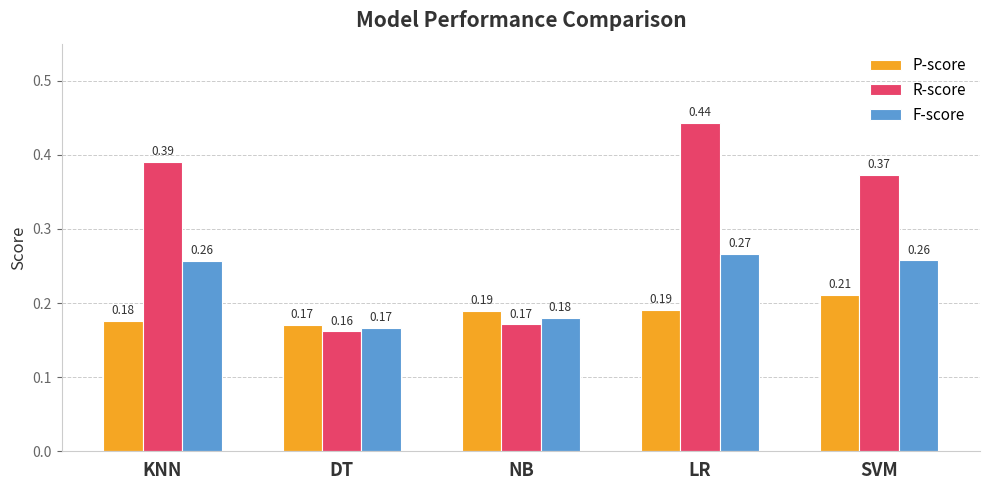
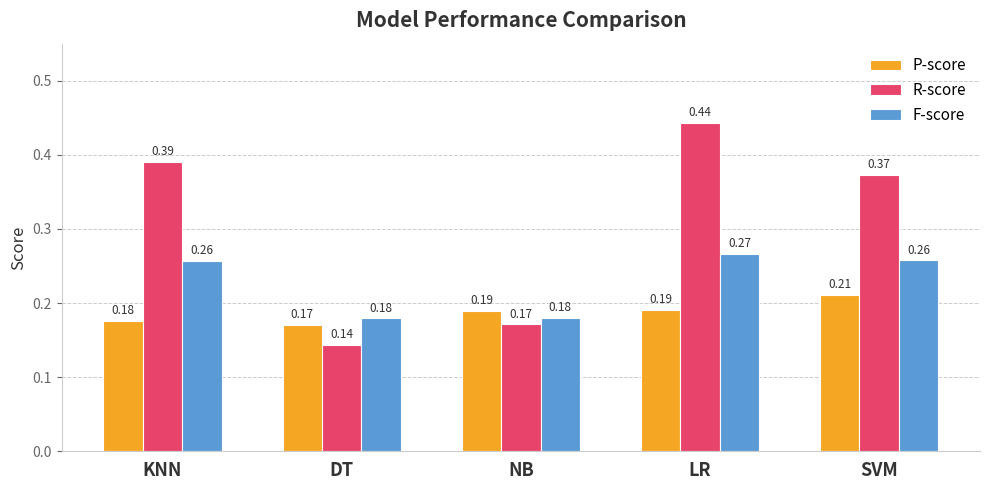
  {
    "P-score": {
      "KNN": 0.18,
      "DT": 0.17,
      "NB": 0.19,
      "LR": 0.19,
      "SVM": 0.21
    },
    "R-score": {
      "KNN": 0.39,
-     "DT": 0.16,
+     "DT": 0.14,
      "NB": 0.17,
      "LR": 0.44,
      "SVM": 0.37
    },
    "F-score": {
      "KNN": 0.26,
-     "DT": 0.17,
+     "DT": 0.18,
      "NB": 0.18,
      "LR": 0.27,
      "SVM": 0.26
    }
  }
